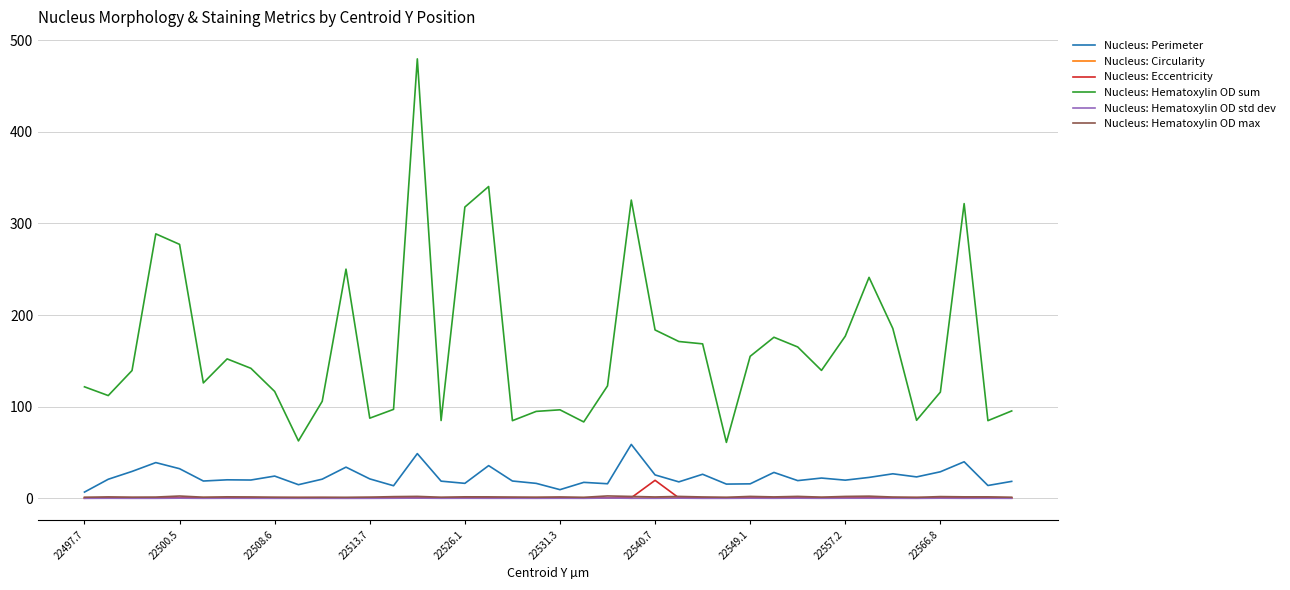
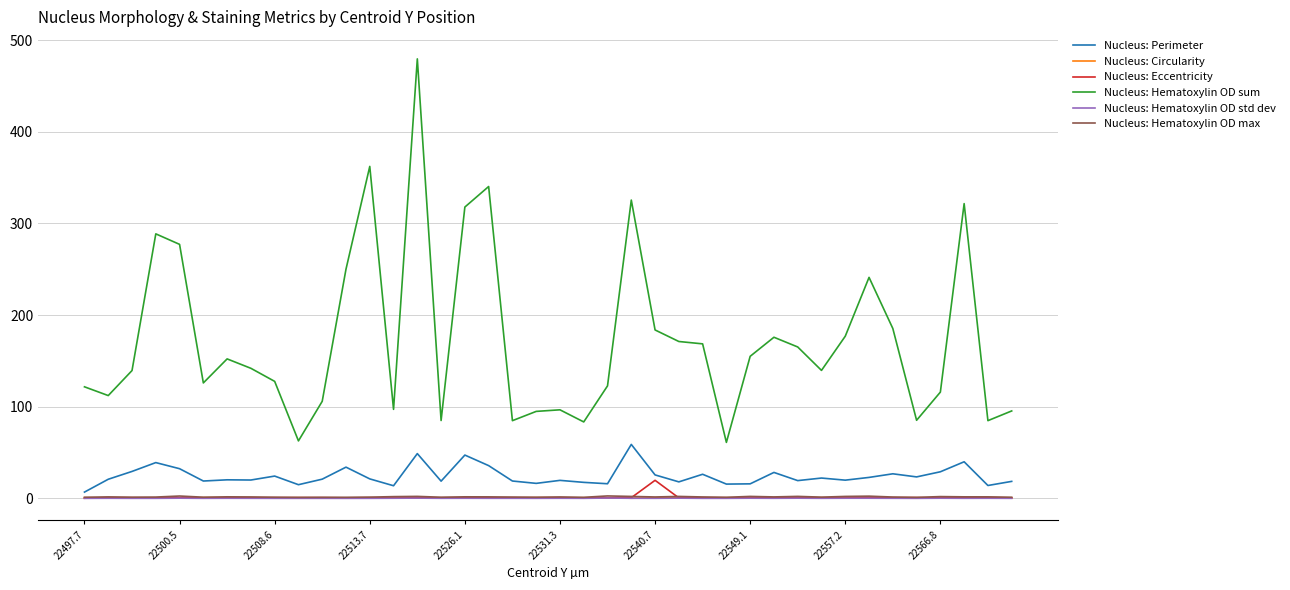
  {
    "Nucleus: Perimeter": {
      "22497.7": 10,
      "22500.5": 30,
      "22508.6": 20,
      "22513.7": 20,
-     "22526.1": 20,
-     "22531.3": 10,
+     "22526.1": 50,
+     "22531.3": 20,
      "22540.7": 30,
      "22549.1": 20,
      "22557.2": 20,
      "22566.8": 30
    },
    "Nucleus: Eccentricity": {
      "22540.7": 20
    },
    "Nucleus: Hematoxylin OD sum": {
      "22497.7": 120,
      "22500.5": 280,
-     "22508.6": 120,
-     "22513.7": 90,
+     "22508.6": 130,
+     "22513.7": 360,
      "22526.1": 320,
      "22531.3": 100,
      "22540.7": 180,
      "22549.1": 160,
      "22557.2": 180,
      "22566.8": 120
    }
  }
